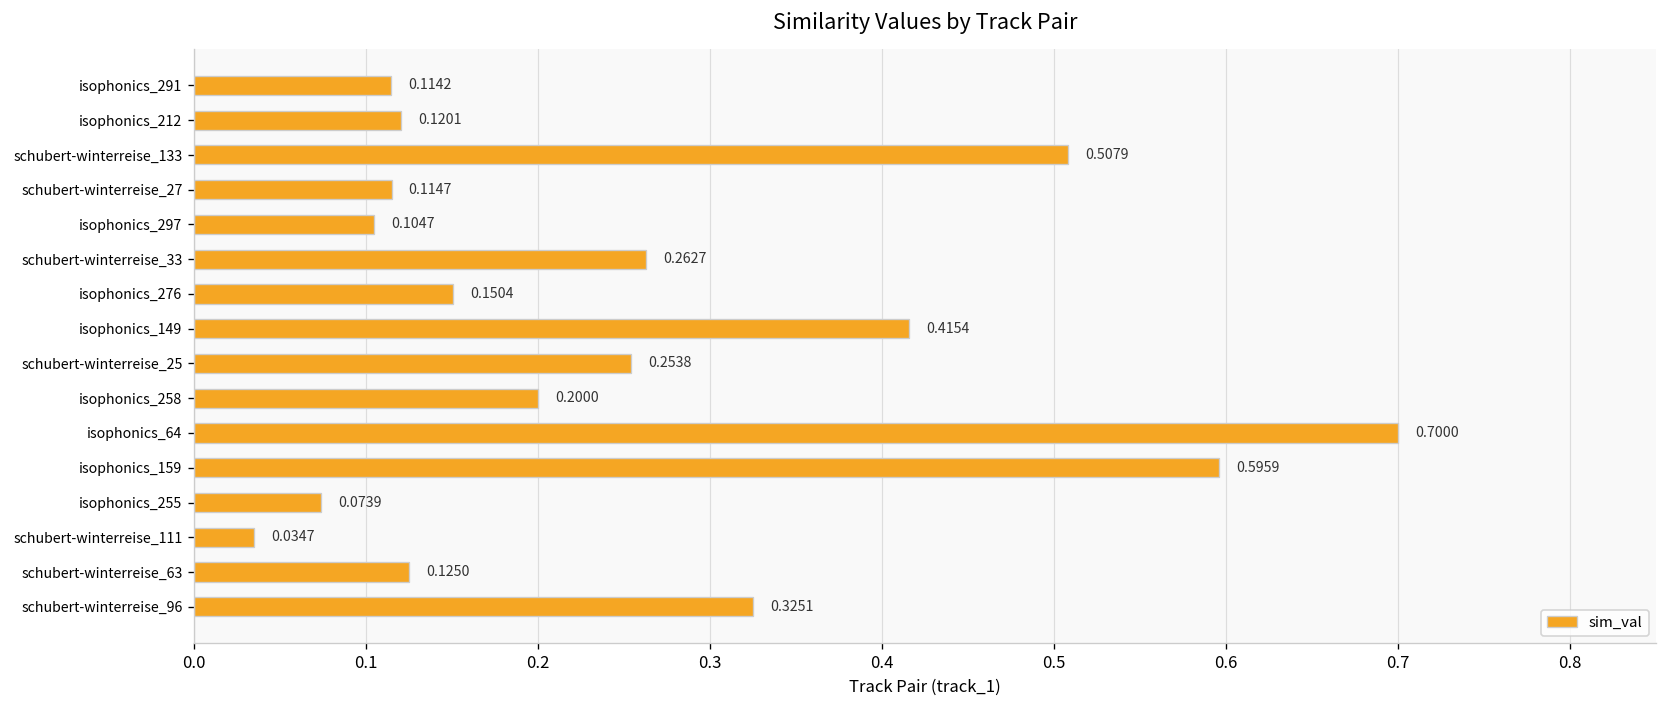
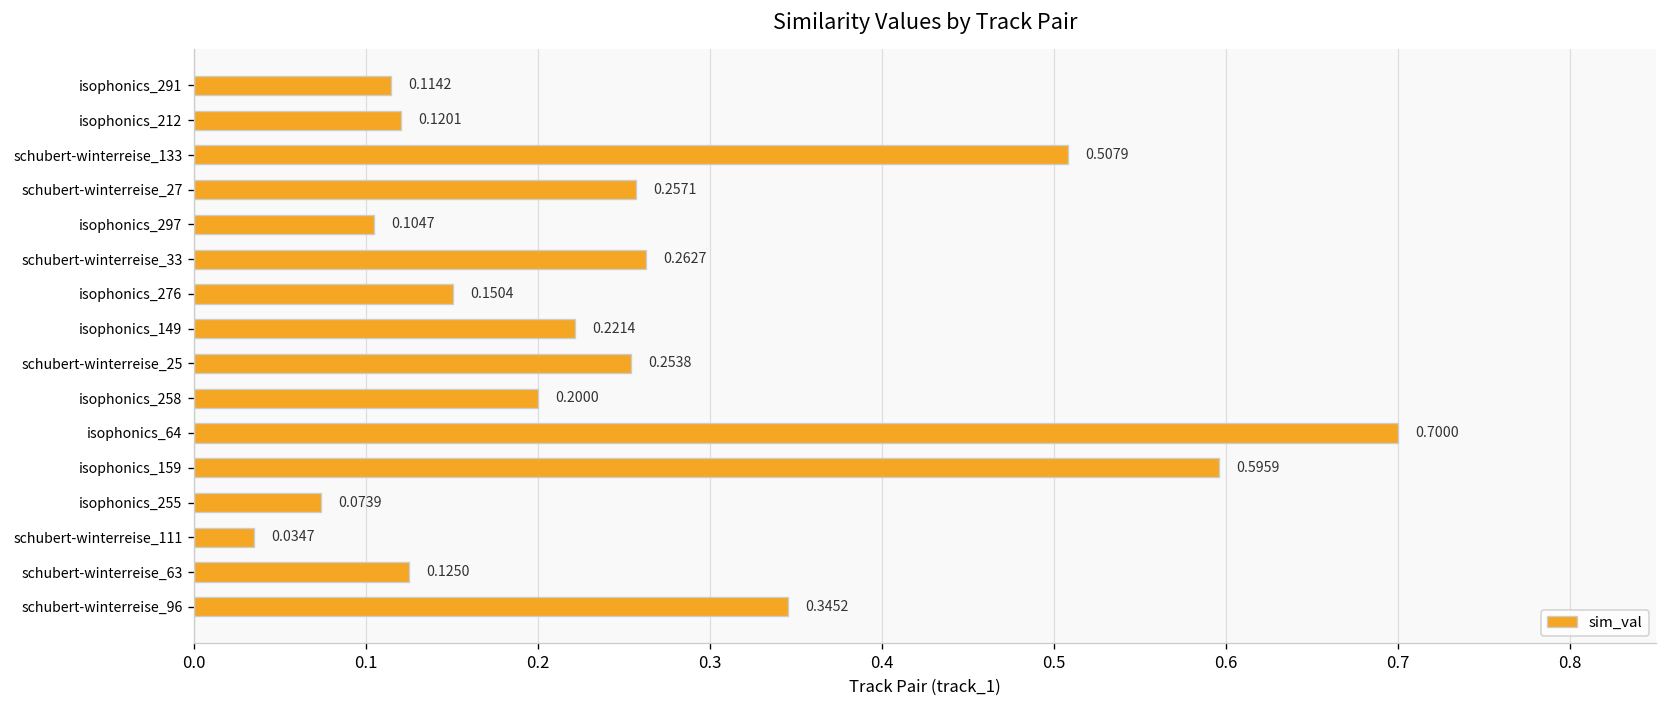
  {
    "isophonics_291": 0.1142,
    "isophonics_212": 0.1201,
    "schubert-winterreise_133": 0.5079,
-   "schubert-winterreise_27": 0.1147,
+   "schubert-winterreise_27": 0.2571,
    "isophonics_297": 0.1047,
    "schubert-winterreise_33": 0.2627,
    "isophonics_276": 0.1504,
-   "isophonics_149": 0.4154,
+   "isophonics_149": 0.2214,
    "schubert-winterreise_25": 0.2538,
    "isophonics_258": 0.2000,
    "isophonics_64": 0.7000,
    "isophonics_159": 0.5959,
    "isophonics_255": 0.0739,
    "schubert-winterreise_111": 0.0347,
    "schubert-winterreise_63": 0.1250,
-   "schubert-winterreise_96": 0.3251
+   "schubert-winterreise_96": 0.3452
  }
